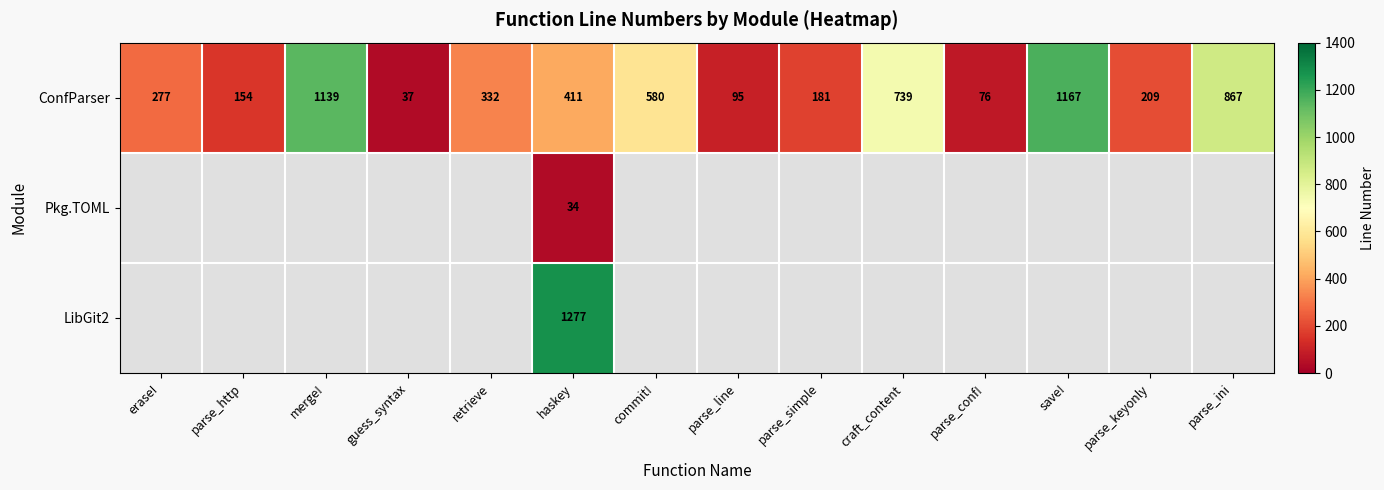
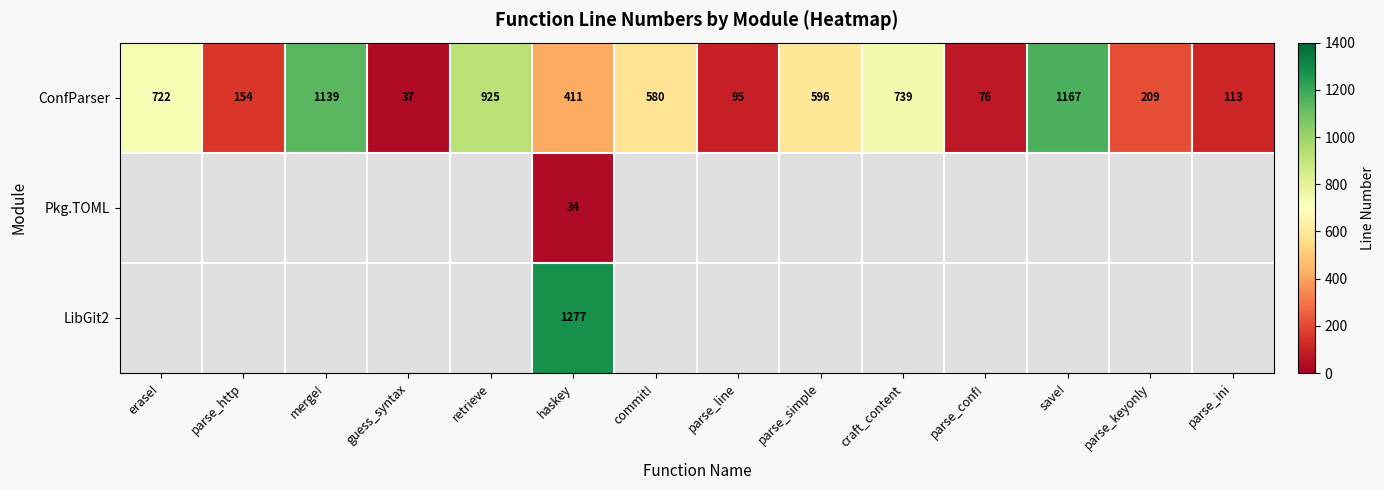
  {
    "ConfParser": {
-     "erase!": 277,
+     "erase!": 722,
      "parse_http": 154,
      "merge!": 1139,
      "guess_syntax": 37,
-     "retrieve": 332,
+     "retrieve": 925,
      "haskey": 411,
      "commit!": 580,
      "parse_line": 95,
-     "parse_simple": 181,
+     "parse_simple": 596,
      "craft_content": 739,
      "parse_conf!": 76,
      "save!": 1167,
      "parse_keyonly": 209,
-     "parse_ini": 867
+     "parse_ini": 113
    },
    "Pkg.TOML": {
      "haskey": 34
    },
    "LibGit2": {
      "haskey": 1277
    }
  }
